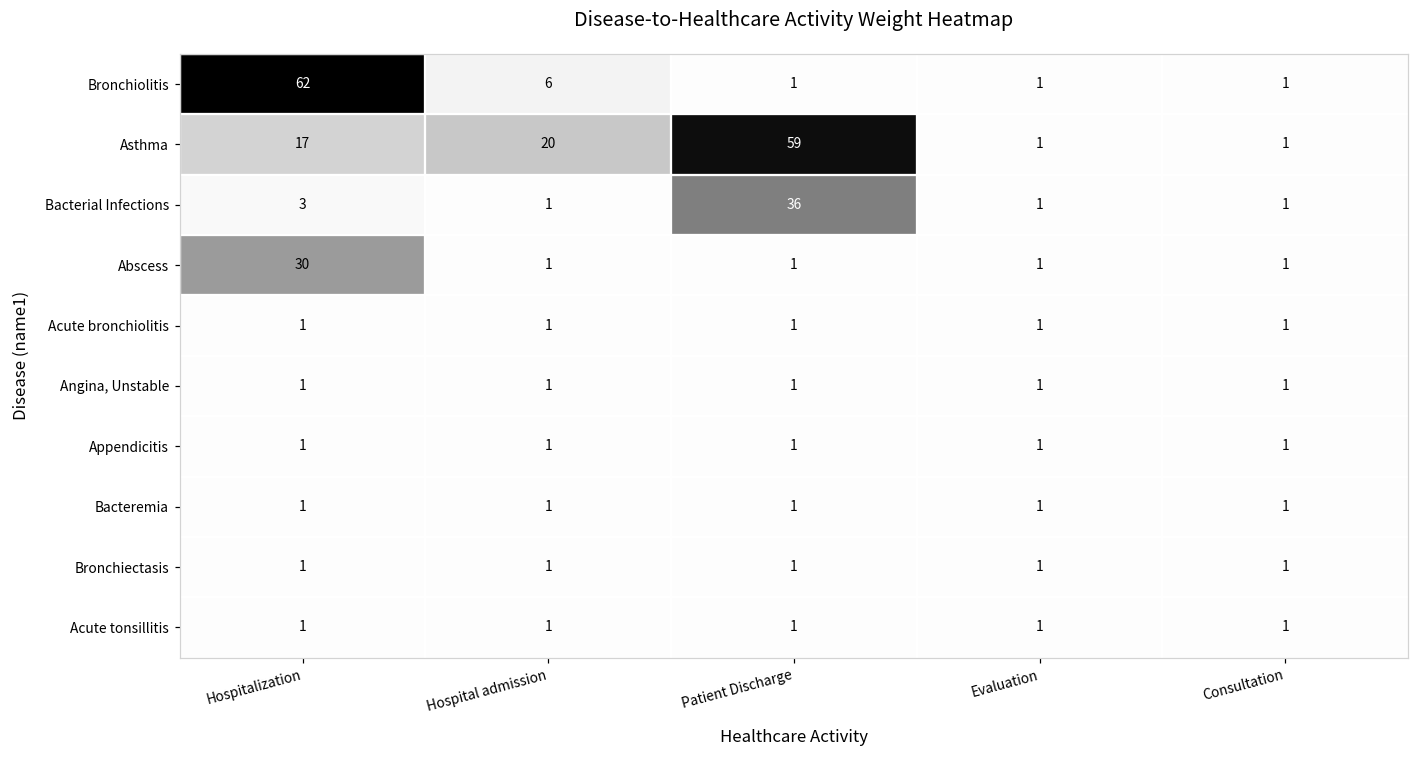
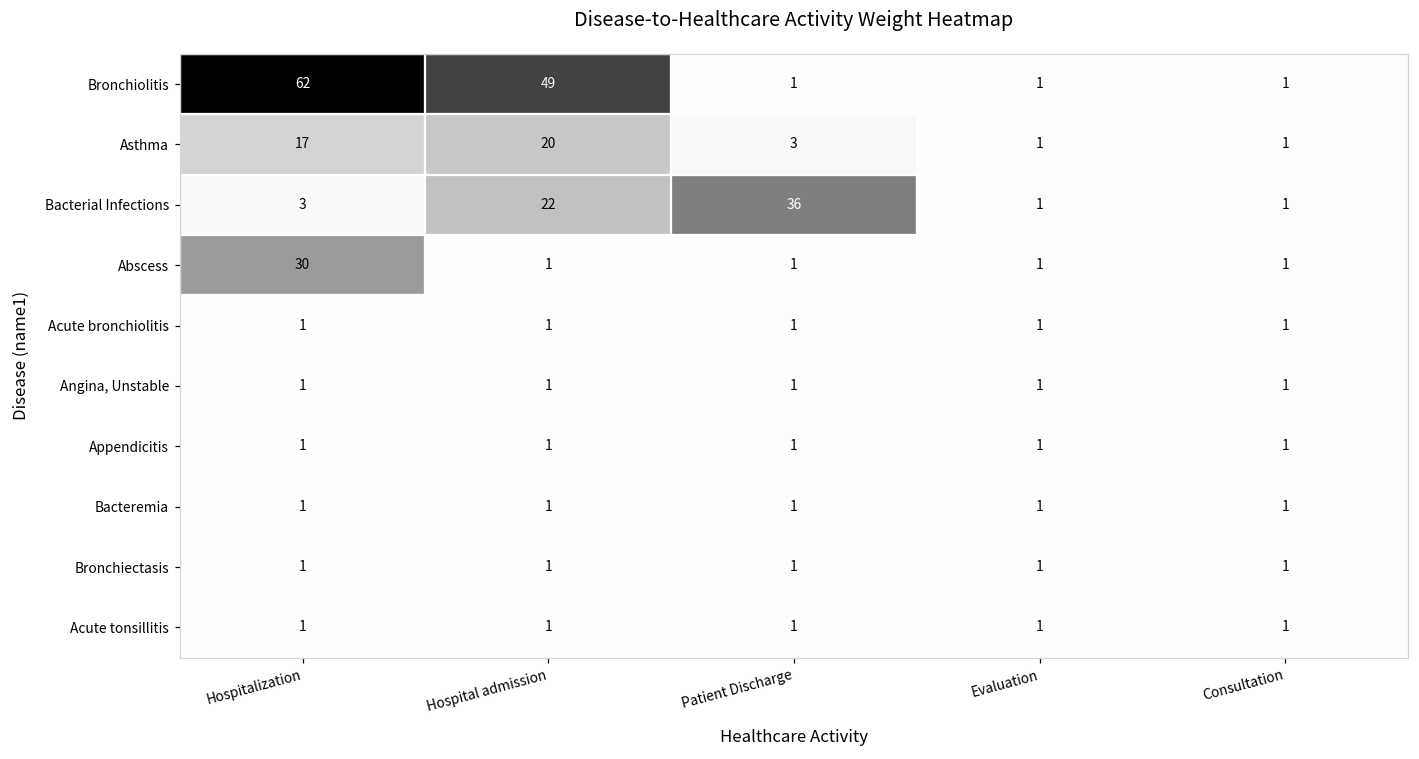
  {
    "Bronchiolitis": {
      "Hospitalization": 62,
-     "Hospital admission": 6,
+     "Hospital admission": 49,
      "Patient Discharge": 1,
      "Evaluation": 1,
      "Consultation": 1
    },
    "Asthma": {
      "Hospitalization": 17,
      "Hospital admission": 20,
-     "Patient Discharge": 59,
+     "Patient Discharge": 3,
      "Evaluation": 1,
      "Consultation": 1
    },
    "Bacterial Infections": {
      "Hospitalization": 3,
-     "Hospital admission": 1,
+     "Hospital admission": 22,
      "Patient Discharge": 36,
      "Evaluation": 1,
      "Consultation": 1
    },
    "Abscess": {
      "Hospitalization": 30,
      "Hospital admission": 1,
      "Patient Discharge": 1,
      "Evaluation": 1,
      "Consultation": 1
    },
    "Acute bronchiolitis": {
      "Hospitalization": 1,
      "Hospital admission": 1,
      "Patient Discharge": 1,
      "Evaluation": 1,
      "Consultation": 1
    },
    "Angina, Unstable": {
      "Hospitalization": 1,
      "Hospital admission": 1,
      "Patient Discharge": 1,
      "Evaluation": 1,
      "Consultation": 1
    },
    "Appendicitis": {
      "Hospitalization": 1,
      "Hospital admission": 1,
      "Patient Discharge": 1,
      "Evaluation": 1,
      "Consultation": 1
    },
    "Bacteremia": {
      "Hospitalization": 1,
      "Hospital admission": 1,
      "Patient Discharge": 1,
      "Evaluation": 1,
      "Consultation": 1
    },
    "Bronchiectasis": {
      "Hospitalization": 1,
      "Hospital admission": 1,
      "Patient Discharge": 1,
      "Evaluation": 1,
      "Consultation": 1
    },
    "Acute tonsillitis": {
      "Hospitalization": 1,
      "Hospital admission": 1,
      "Patient Discharge": 1,
      "Evaluation": 1,
      "Consultation": 1
    }
  }
